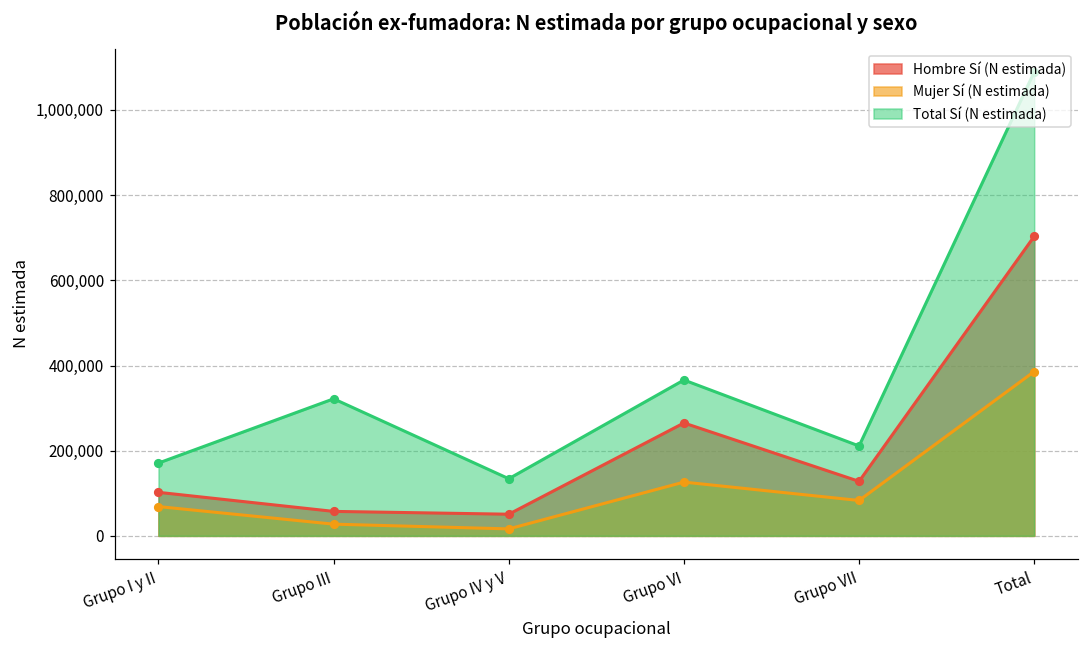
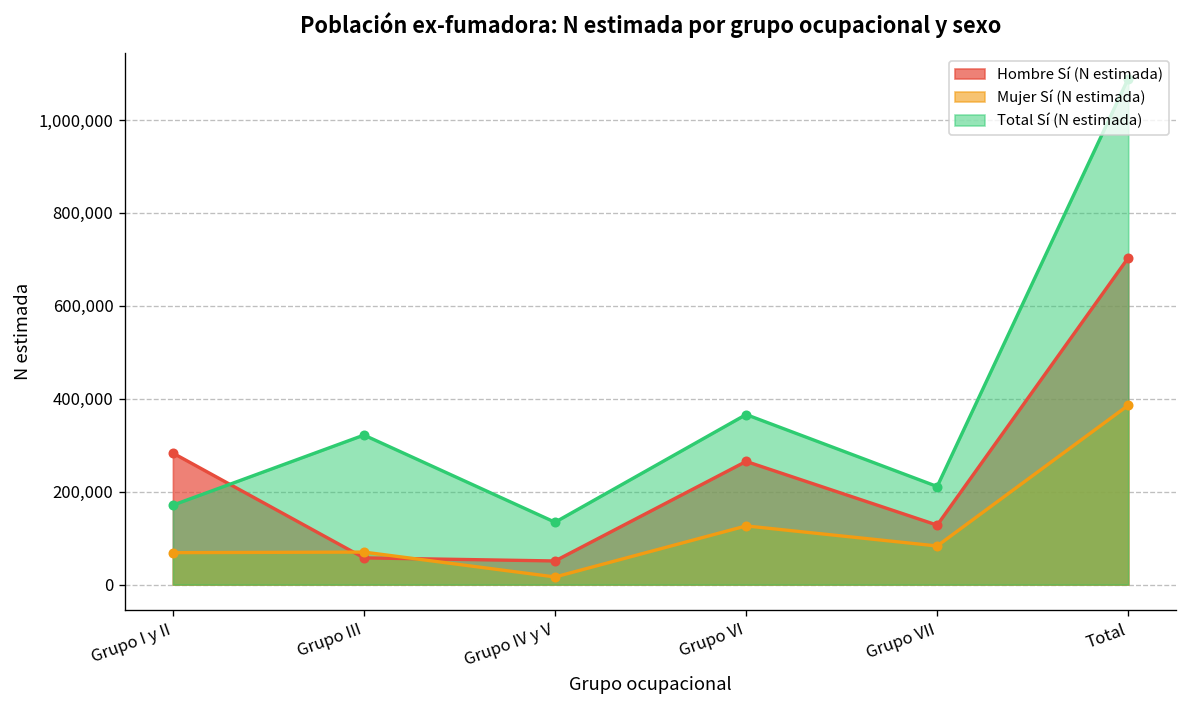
  {
    "Hombre Sí (N estimada)": {
-     "Grupo I y II": "100,000",
+     "Grupo I y II": "280,000",
      "Grupo III": "60,000",
      "Grupo IV y V": "50,000",
      "Grupo VI": "270,000",
      "Grupo VII": "130,000",
      "Total": "700,000"
    },
    "Mujer Sí (N estimada)": {
      "Grupo I y II": "70,000",
-     "Grupo III": "30,000",
+     "Grupo III": "70,000",
      "Grupo IV y V": "20,000",
      "Grupo VI": "130,000",
      "Grupo VII": "80,000",
      "Total": "390,000"
    },
    "Total Sí (N estimada)": {
      "Grupo I y II": "170,000",
      "Grupo III": "320,000",
      "Grupo IV y V": "130,000",
      "Grupo VI": "370,000",
      "Grupo VII": "210,000"
    }
  }
